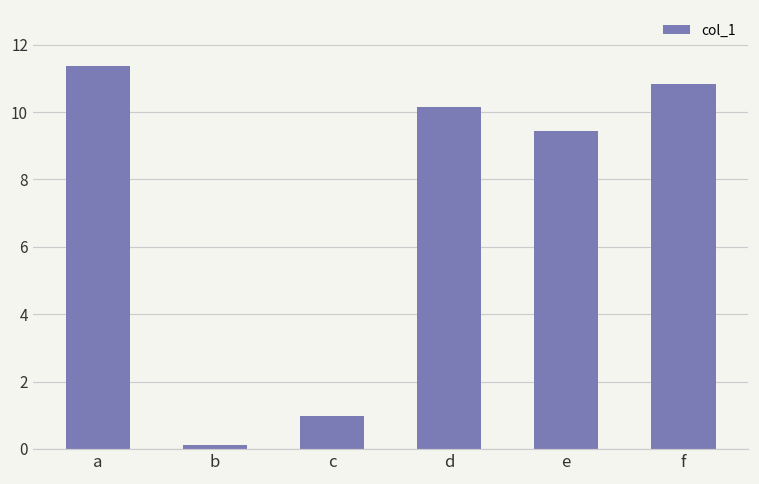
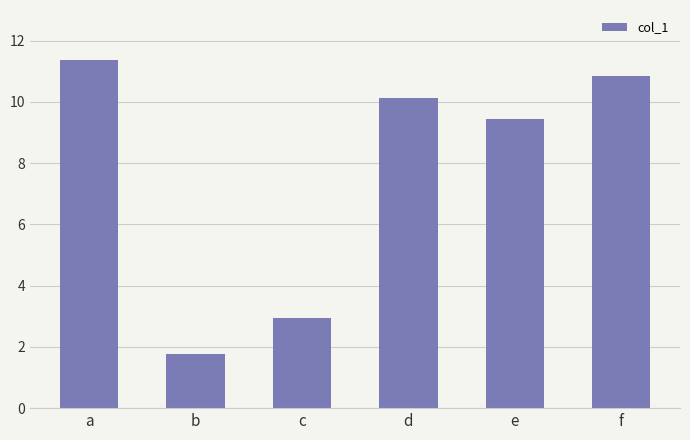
  {
    "a": 11.4,
-   "b": 0.1,
-   "c": 1.0,
+   "b": 1.8,
+   "c": 2.9,
    "d": 10.1,
    "e": 9.4,
    "f": 10.8
  }
